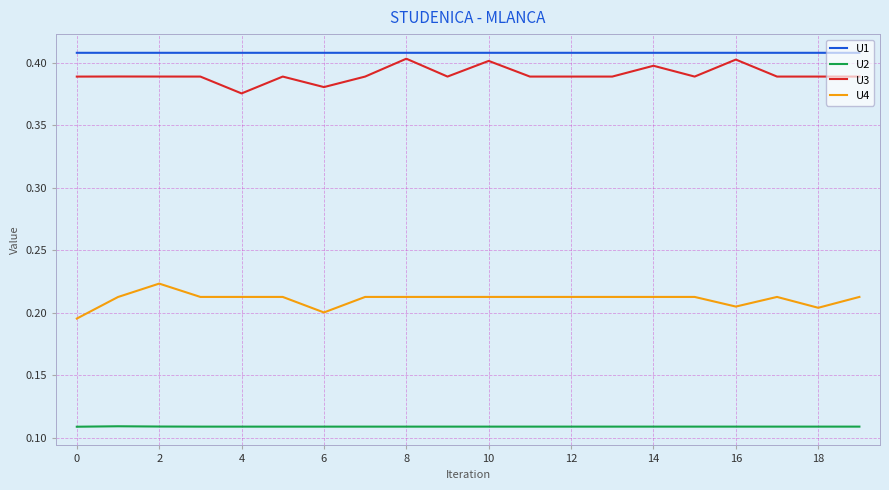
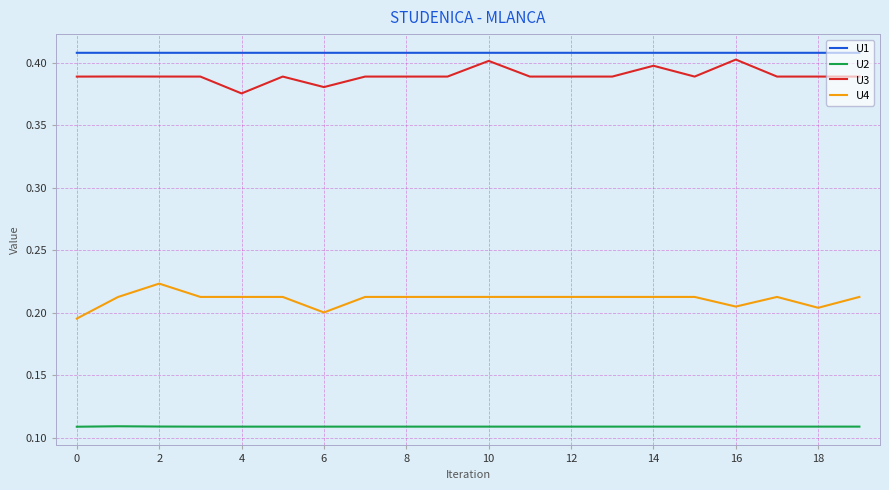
  {
    "U1": {
      "0": 0.408,
      "2": 0.408,
      "4": 0.408,
      "6": 0.408,
      "8": 0.408,
      "10": 0.408,
      "12": 0.408,
      "14": 0.408,
      "16": 0.408,
      "18": 0.408
    },
    "U2": {
      "0": 0.109,
      "2": 0.109,
      "4": 0.109,
      "6": 0.109,
      "8": 0.109,
      "10": 0.109,
      "12": 0.109,
      "14": 0.109,
      "16": 0.109,
      "18": 0.109
    },
    "U3": {
      "0": 0.389,
      "2": 0.389,
      "4": 0.375,
      "6": 0.380,
-     "8": 0.403,
+     "8": 0.389,
      "10": 0.401,
      "12": 0.389,
      "14": 0.397,
      "16": 0.402,
      "18": 0.389
    },
    "U4": {
      "0": 0.195,
      "2": 0.223,
      "4": 0.213,
      "6": 0.200,
      "8": 0.213,
      "10": 0.213,
      "12": 0.213,
      "14": 0.213,
      "16": 0.205,
      "18": 0.204
    }
  }
